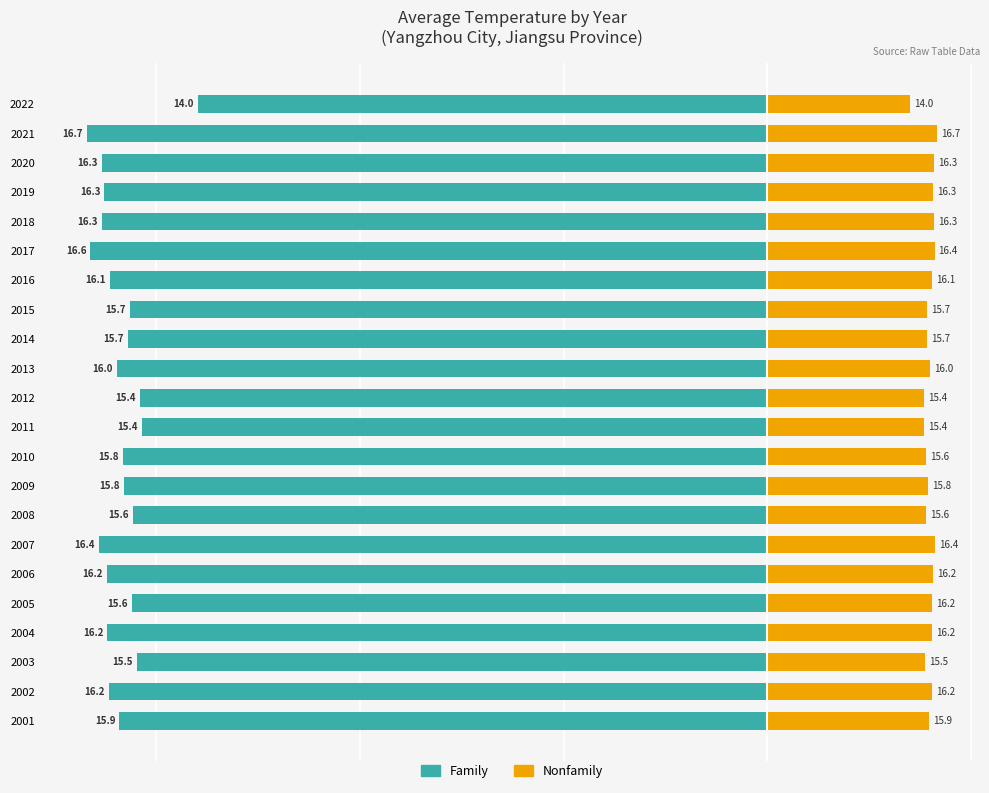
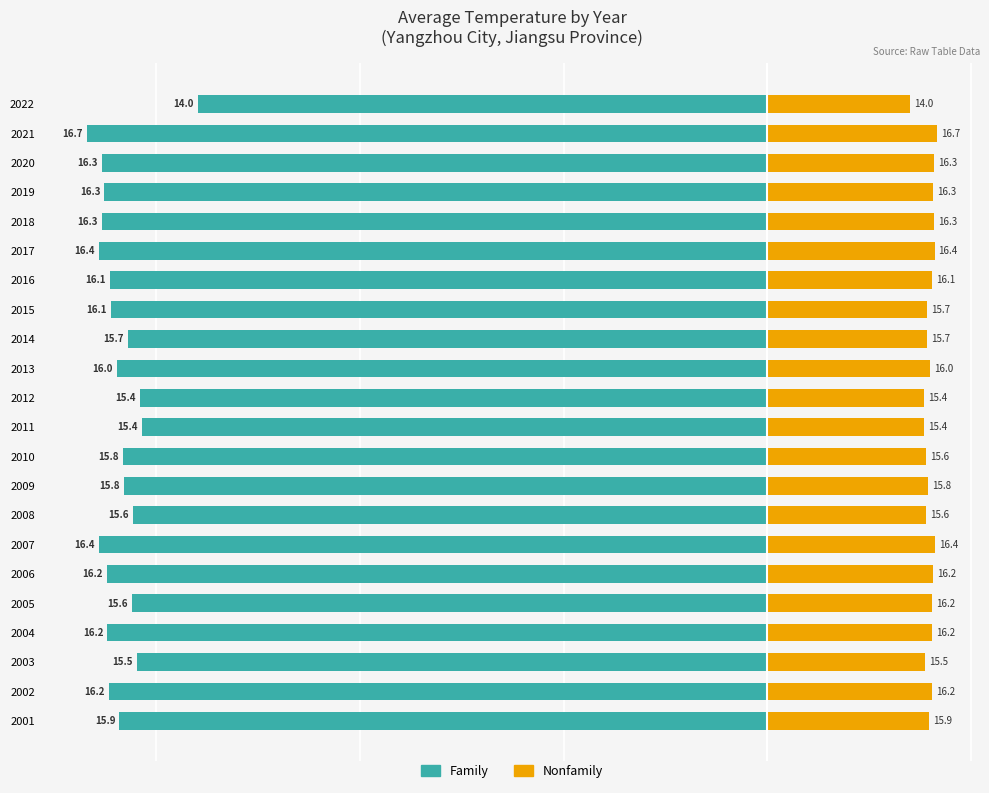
  {
    "Family": {
-     "2017": 16.6,
-     "2015": 15.7
+     "2017": 16.4,
+     "2015": 16.1
    }
  }
